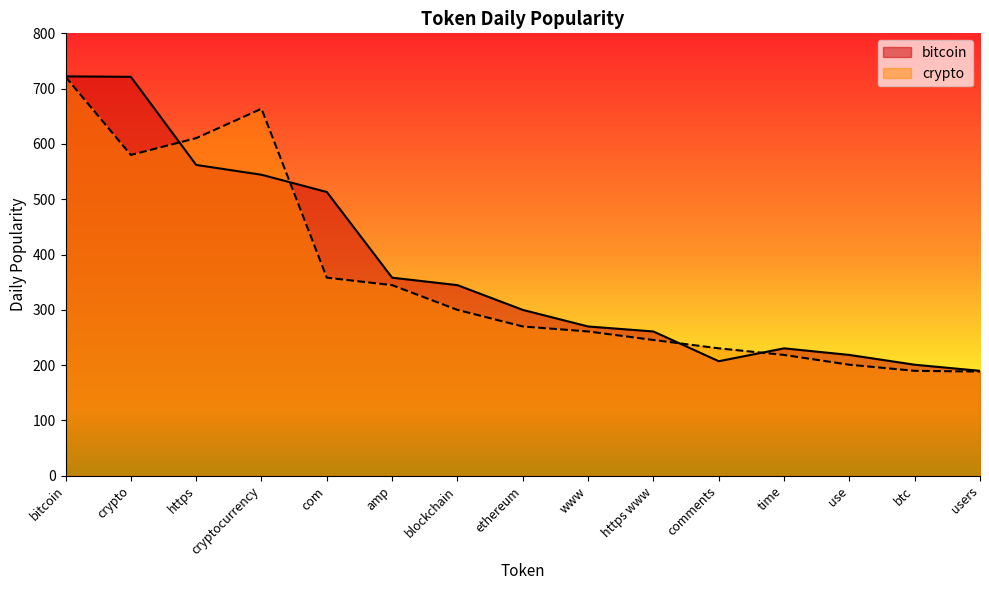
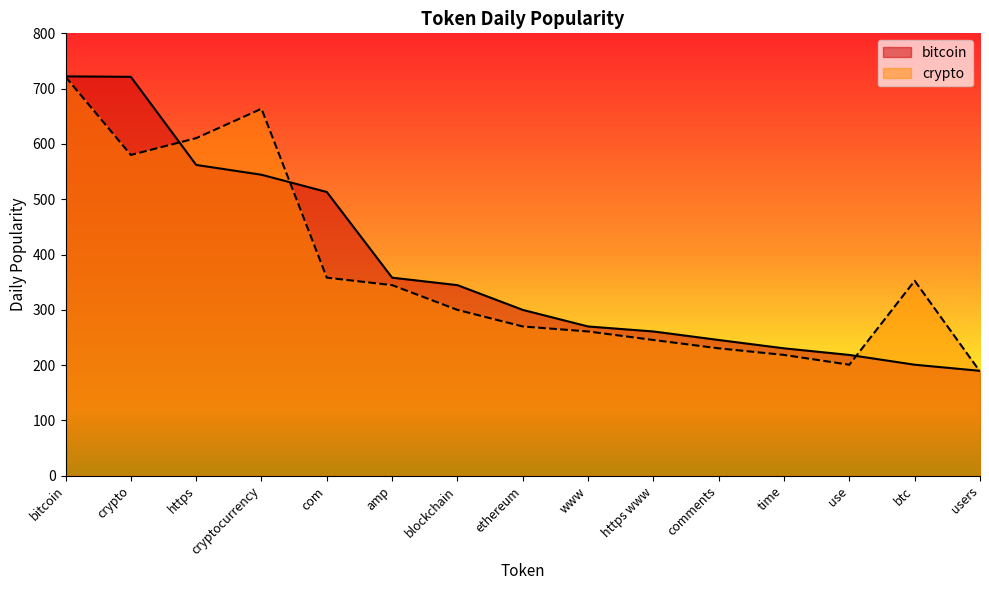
  {
    "bitcoin": {
      "crypto": 720,
      "https": 560,
      "cryptocurrency": 540,
      "com": 510,
      "amp": 360,
      "blockchain": 340,
      "ethereum": 300,
      "www": 270,
      "https www": 260,
-     "comments": 210,
+     "comments": 250,
      "time": 230,
      "use": 220,
      "btc": 200
    },
    "crypto": {
      "crypto": 580,
      "https": 610,
      "cryptocurrency": 660,
      "com": 360,
      "amp": 340,
      "blockchain": 300,
      "ethereum": 270,
      "www": 260,
      "https www": 250,
      "comments": 230,
      "time": 220,
      "use": 200,
-     "btc": 190
+     "btc": 350
    }
  }
